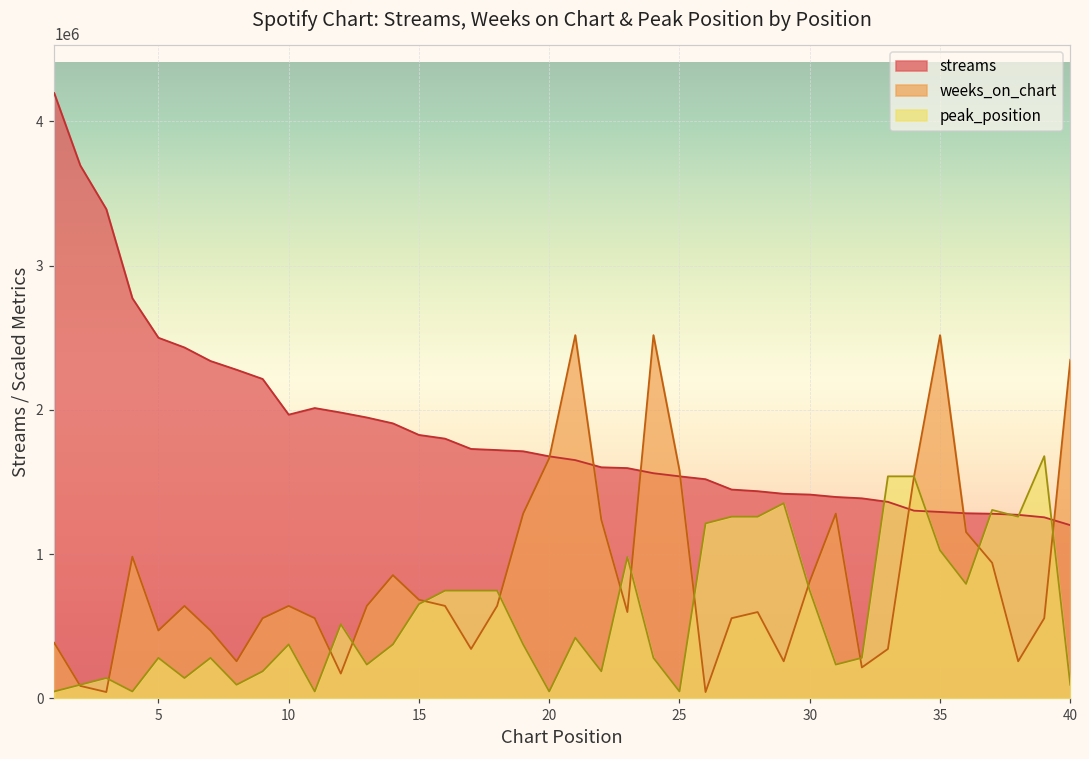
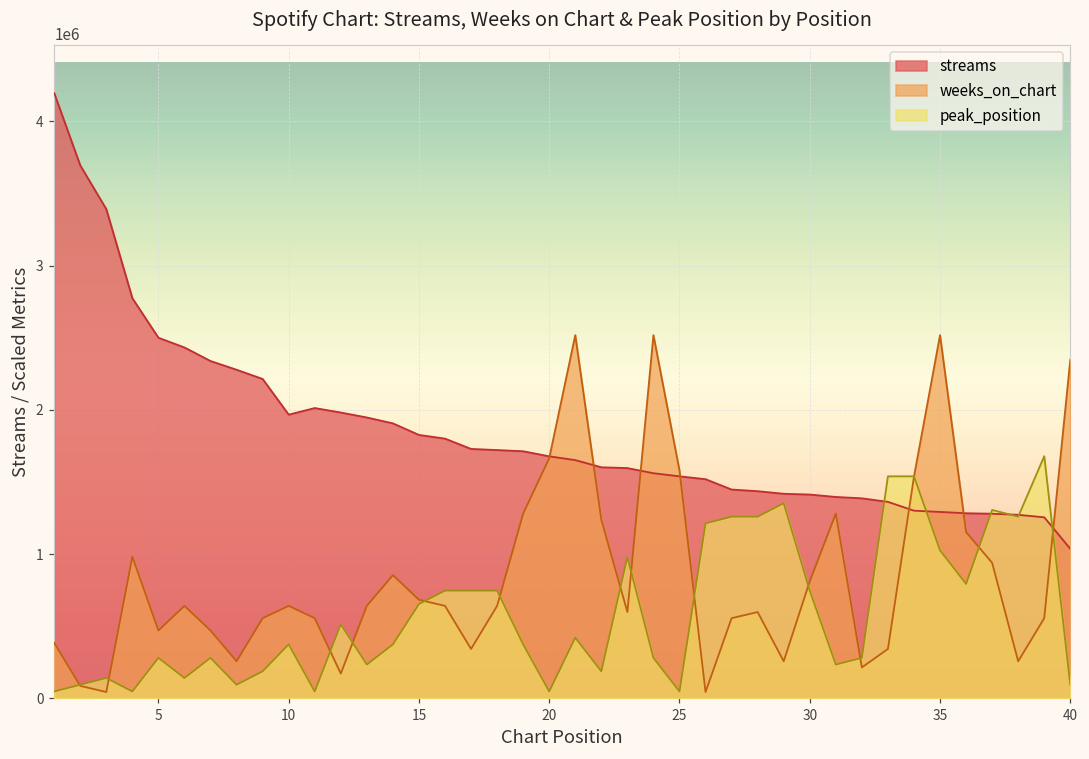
  {
    "streams": {
      "5": 2500000,
      "10": 1970000,
      "15": 1830000,
      "25": 1540000,
      "30": 1410000,
      "35": 1290000,
-     "40": 1200000
+     "40": 1040000
    },
    "weeks_on_chart": {
      "5": 470000,
      "10": 640000,
      "15": 680000,
      "25": 1580000,
      "30": 810000,
      "35": 2520000,
      "40": 2350000
    },
    "peak_position": {
      "5": 280000,
      "10": 370000,
      "15": 650000,
      "20": 50000,
      "25": 50000,
      "30": 750000,
      "35": 1030000,
      "40": 90000
    }
  }
